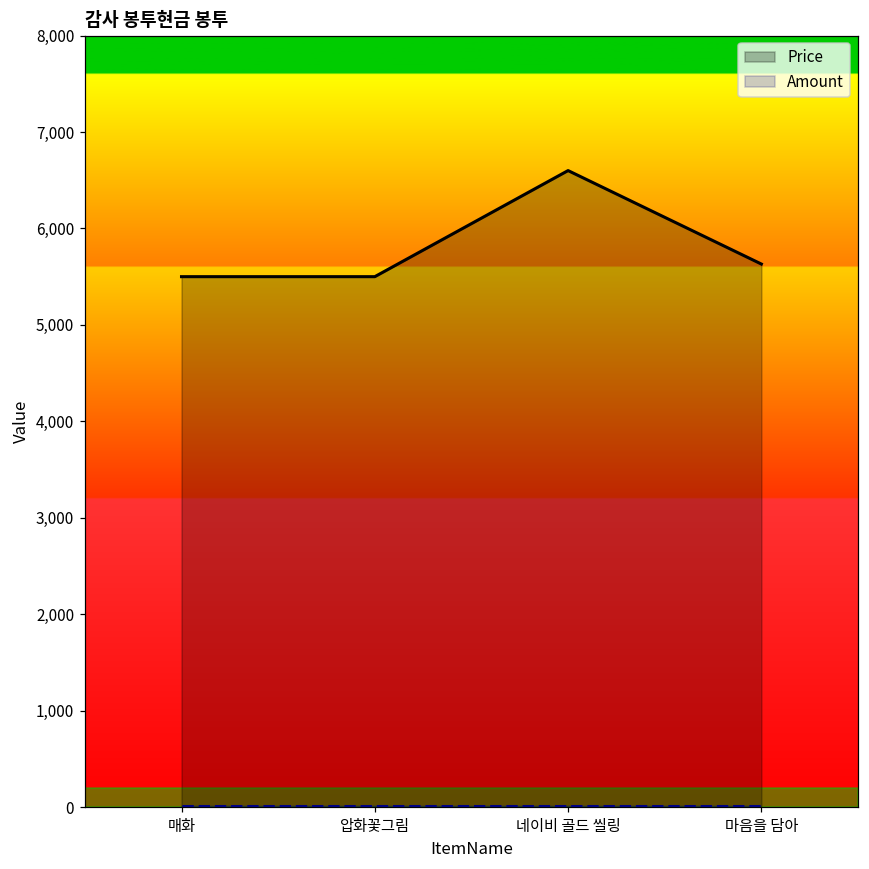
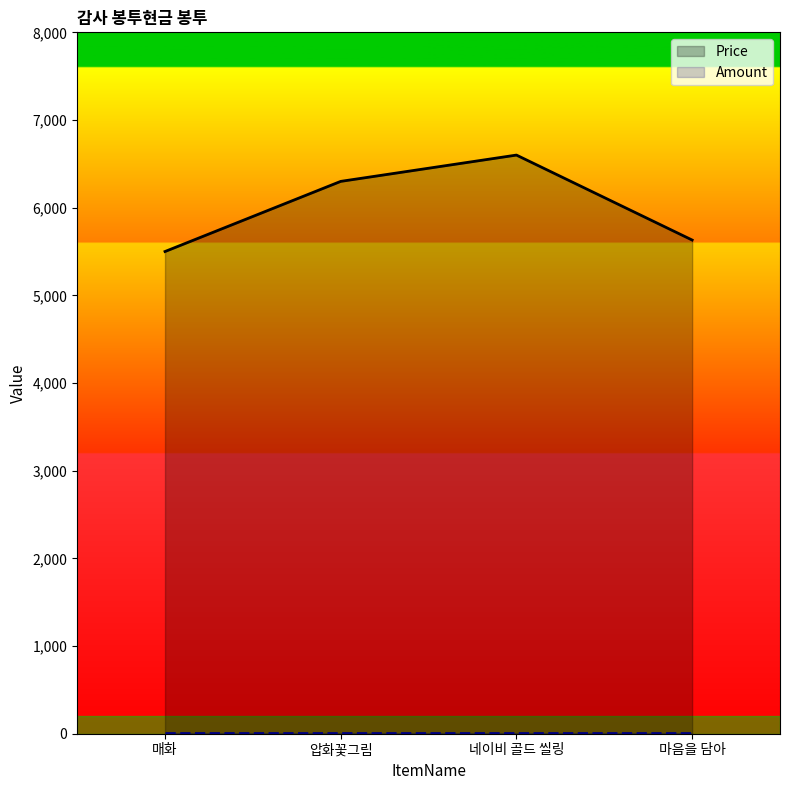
  {
    "Price": {
      "매화": "5,500",
-     "압화꽃그림": "5,500",
+     "압화꽃그림": "6,300",
      "네이비 골드 씰링": "6,600",
      "마음을 담아": "5,600"
    }
  }
